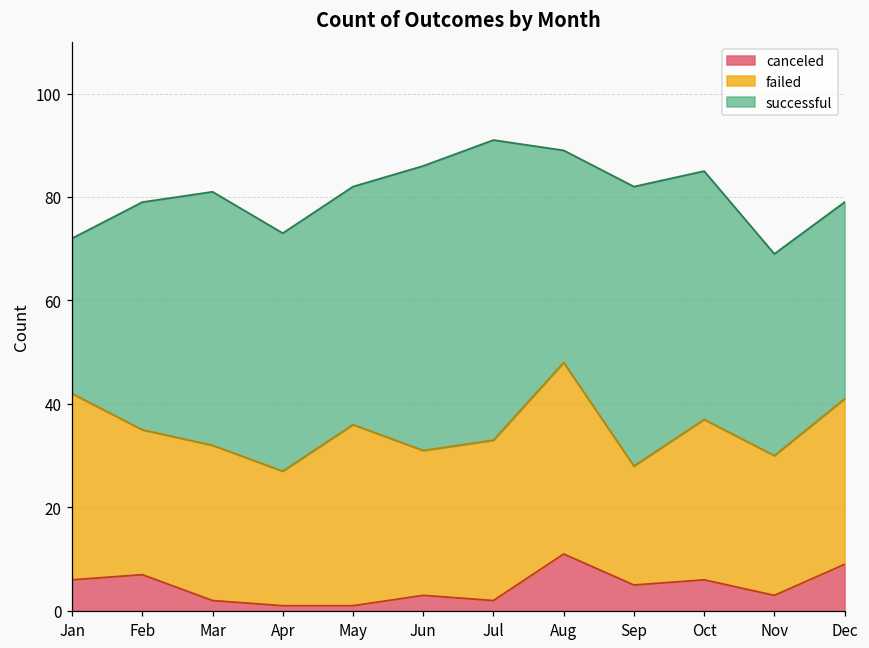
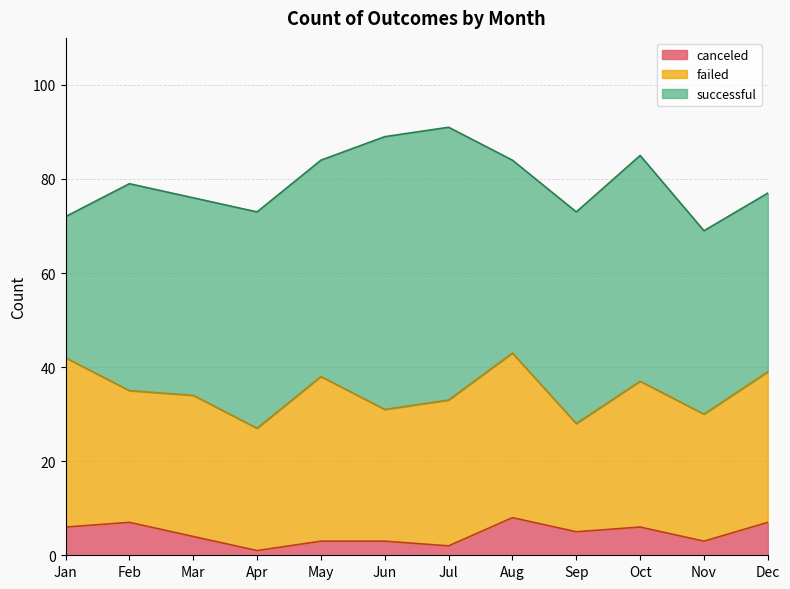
  {
    "canceled": {
      "Jan": 6,
      "Feb": 7,
-     "Mar": 2,
+     "Mar": 4,
      "Apr": 1,
-     "May": 1,
+     "May": 3,
      "Jun": 3,
      "Jul": 2,
-     "Aug": 11,
+     "Aug": 8,
      "Sep": 5,
      "Oct": 6,
      "Nov": 3,
-     "Dec": 9
+     "Dec": 7
    },
    "failed": {
      "Jan": 36,
      "Feb": 28,
      "Mar": 30,
      "Apr": 26,
      "May": 35,
      "Jun": 28,
      "Jul": 31,
-     "Aug": 37,
+     "Aug": 35,
      "Sep": 23,
      "Oct": 31,
      "Nov": 27,
      "Dec": 32
    },
    "successful": {
      "Jan": 30,
      "Feb": 44,
-     "Mar": 49,
+     "Mar": 42,
      "Apr": 46,
      "May": 46,
-     "Jun": 55,
+     "Jun": 58,
      "Jul": 58,
      "Aug": 41,
-     "Sep": 54,
+     "Sep": 45,
      "Oct": 48,
      "Nov": 39,
      "Dec": 38
    }
  }
